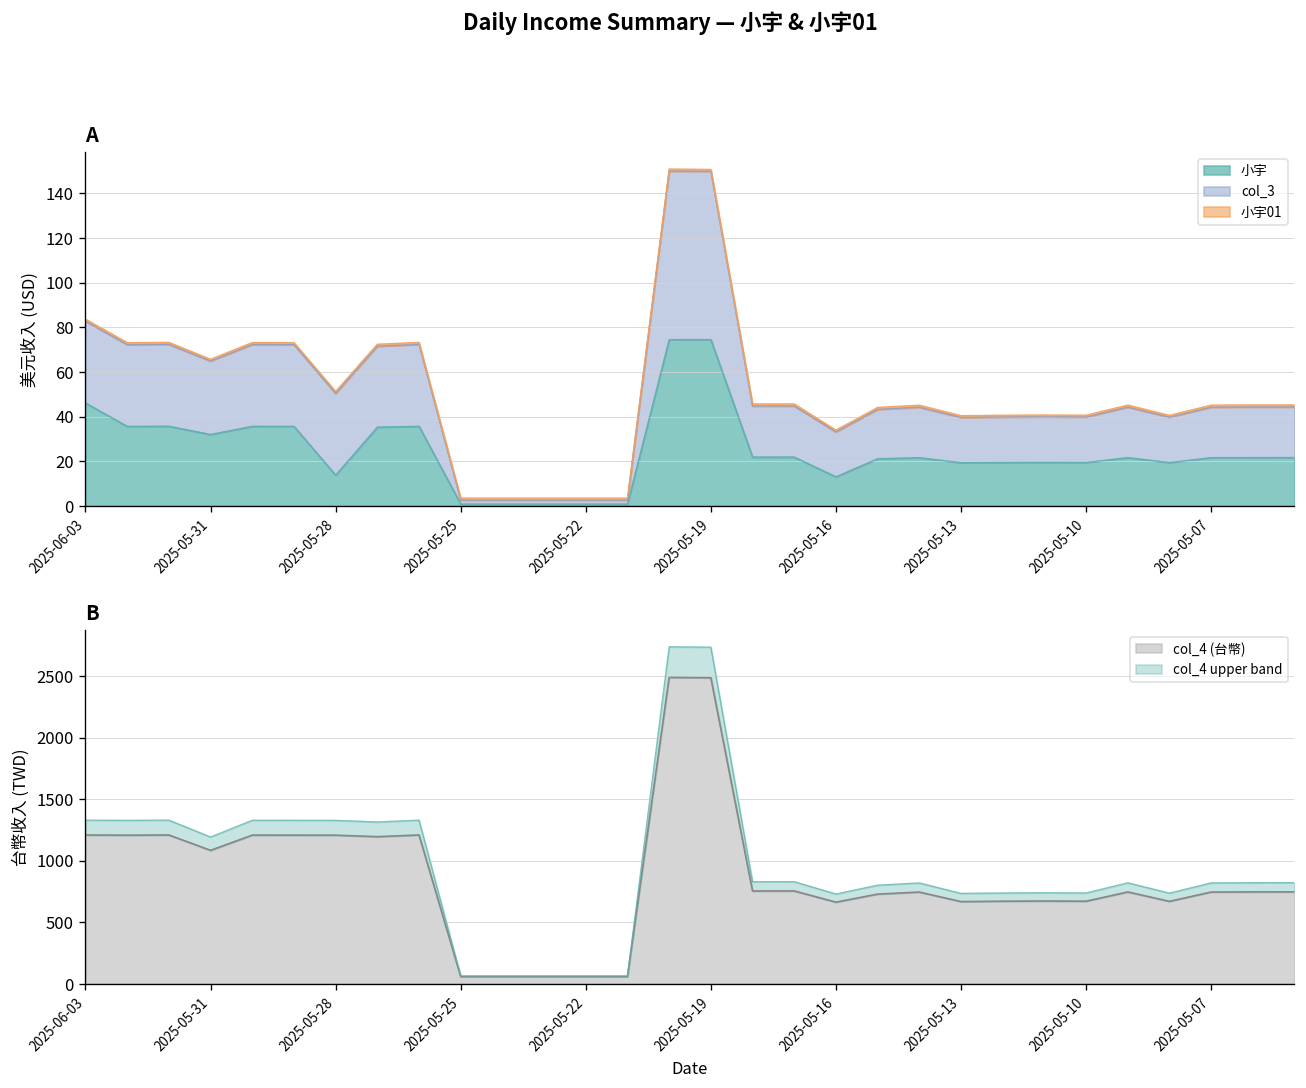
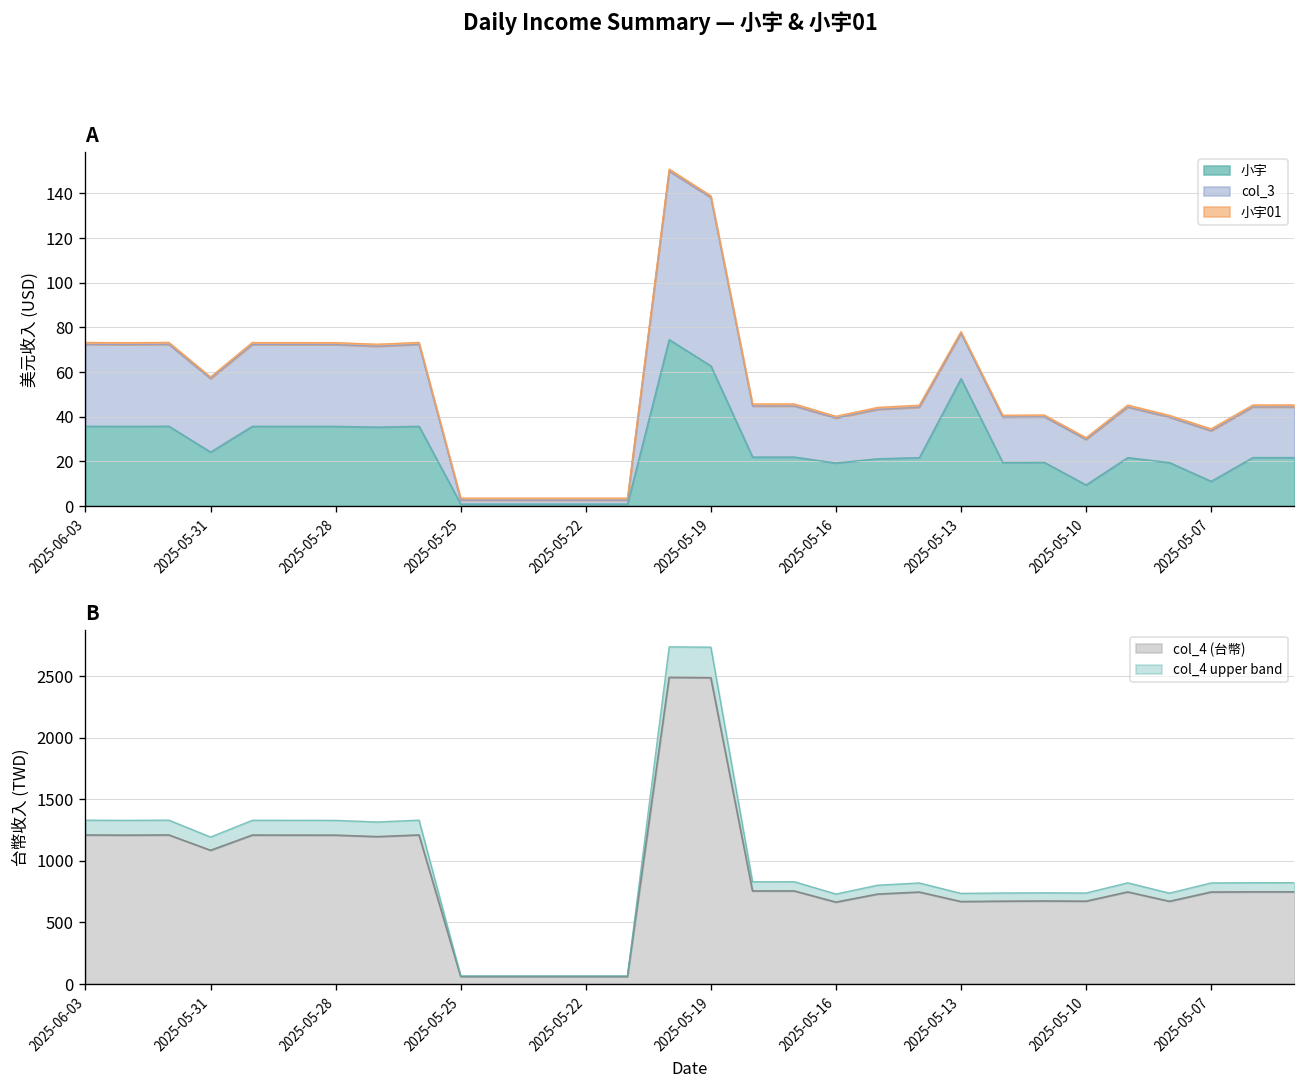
  {
    "A": {
      "小宇": {
-       "2025-06-03": 46,
-       "2025-05-31": 32,
-       "2025-05-28": 14,
+       "2025-06-03": 36,
+       "2025-05-31": 24,
+       "2025-05-28": 36,
        "2025-05-25": 1,
        "2025-05-22": 1,
-       "2025-05-19": 75,
-       "2025-05-16": 13,
-       "2025-05-13": 19,
-       "2025-05-10": 20,
-       "2025-05-07": 22
+       "2025-05-19": 63,
+       "2025-05-16": 19,
+       "2025-05-13": 57,
+       "2025-05-10": 9,
+       "2025-05-07": 11
      }
    }
  }
